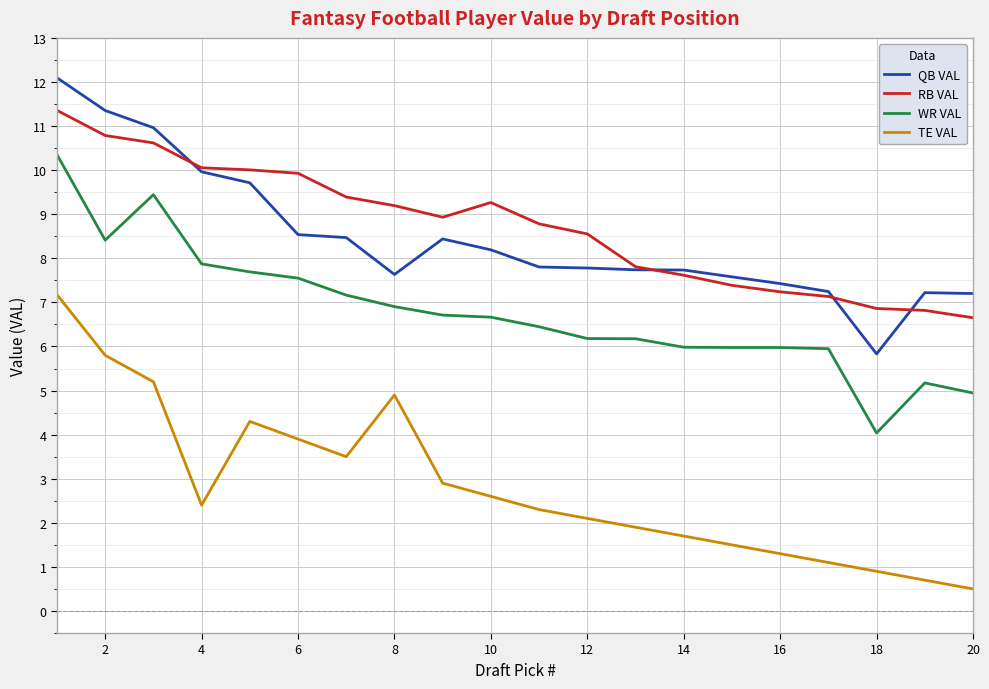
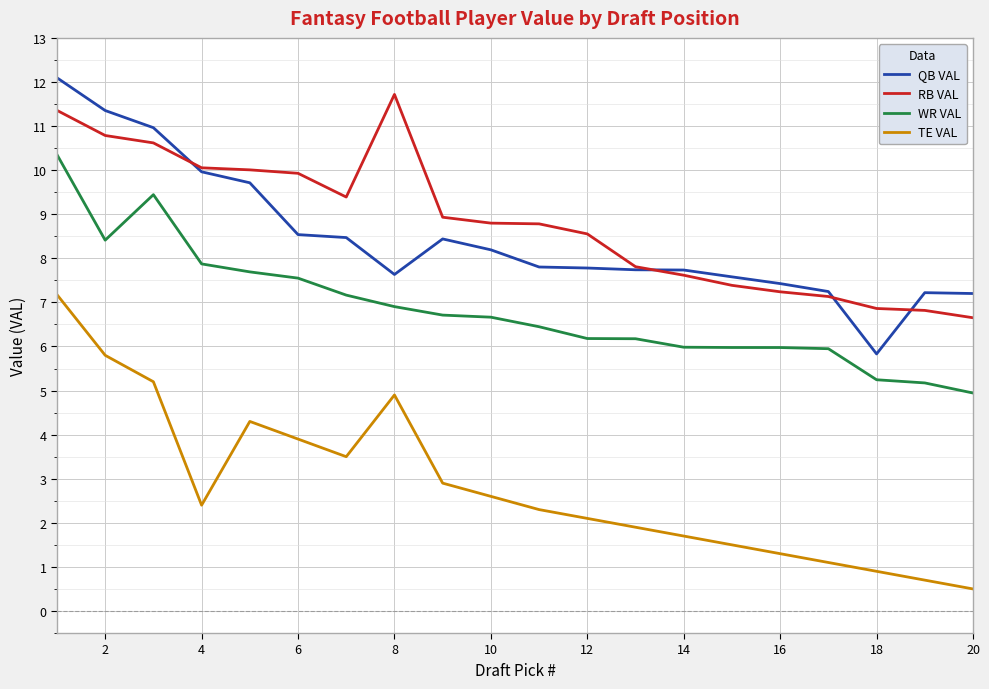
  {
    "QB VAL": {
      "2": 11.4,
      "4": 10.0,
      "6": 8.5,
      "8": 7.6,
      "10": 8.2,
      "12": 7.8,
      "14": 7.7,
      "16": 7.4,
      "18": 5.8,
      "20": 7.2
    },
    "RB VAL": {
      "2": 10.8,
      "4": 10.1,
      "6": 9.9,
-     "8": 9.2,
-     "10": 9.3,
+     "8": 11.7,
+     "10": 8.8,
      "12": 8.6,
      "14": 7.6,
      "16": 7.2,
      "18": 6.9,
      "20": 6.7
    },
    "WR VAL": {
      "2": 8.4,
      "4": 7.9,
      "6": 7.6,
      "8": 6.9,
      "10": 6.7,
      "12": 6.2,
      "14": 6.0,
      "16": 6.0,
-     "18": 4.0,
+     "18": 5.2,
      "20": 4.9
    },
    "TE VAL": {
      "2": 5.8,
      "4": 2.4,
      "6": 3.9,
      "8": 4.9,
      "10": 2.6,
      "12": 2.1,
      "14": 1.7,
      "16": 1.3,
      "18": 0.9,
      "20": 0.5
    }
  }
